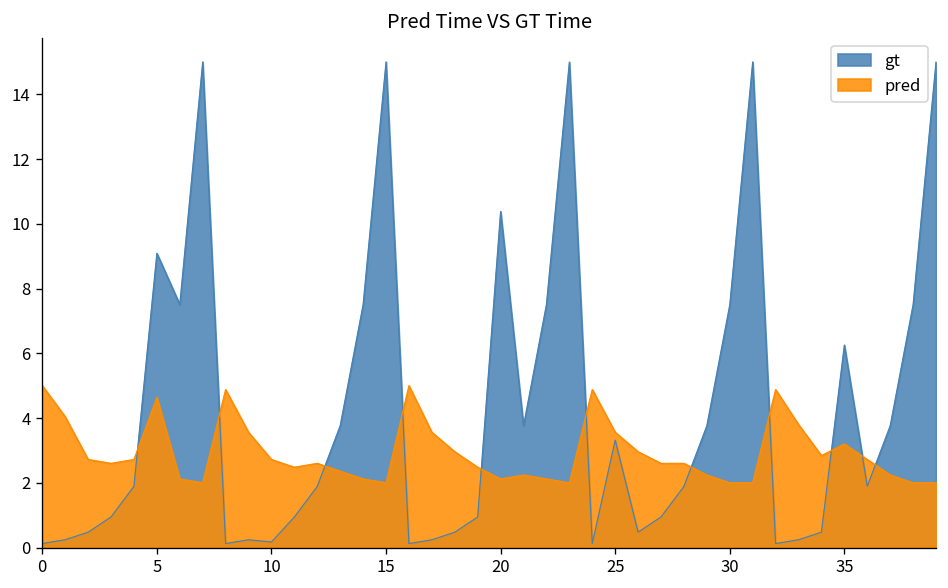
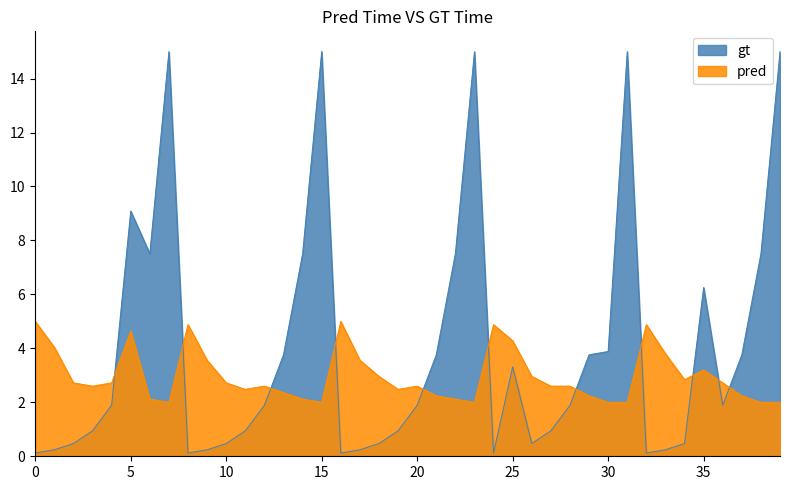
  {
    "gt": {
      "0": 0.1,
      "5": 9.1,
-     "10": 0.2,
+     "10": 0.5,
      "15": 15.0,
-     "20": 10.4,
+     "20": 1.9,
      "25": 3.3,
-     "30": 7.5,
+     "30": 3.9,
      "35": 6.3
    },
    "pred": {
      "0": 5.0,
      "5": 4.6,
      "10": 2.7,
      "15": 2.0,
-     "20": 2.1,
-     "25": 3.6,
+     "20": 2.6,
+     "25": 4.3,
      "30": 2.0,
      "35": 3.2
    }
  }
